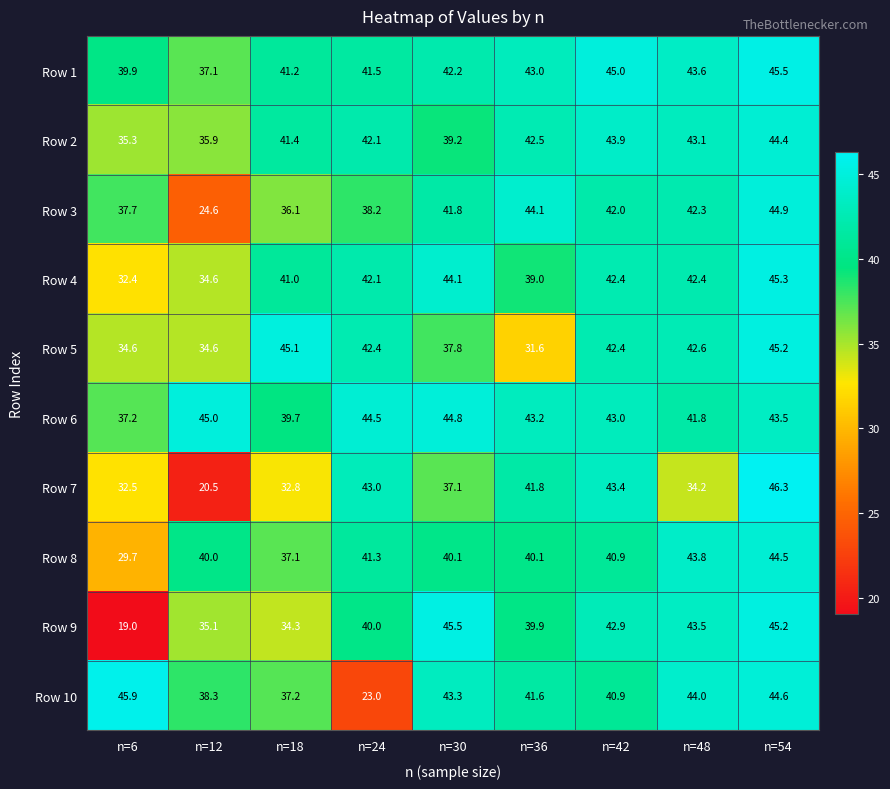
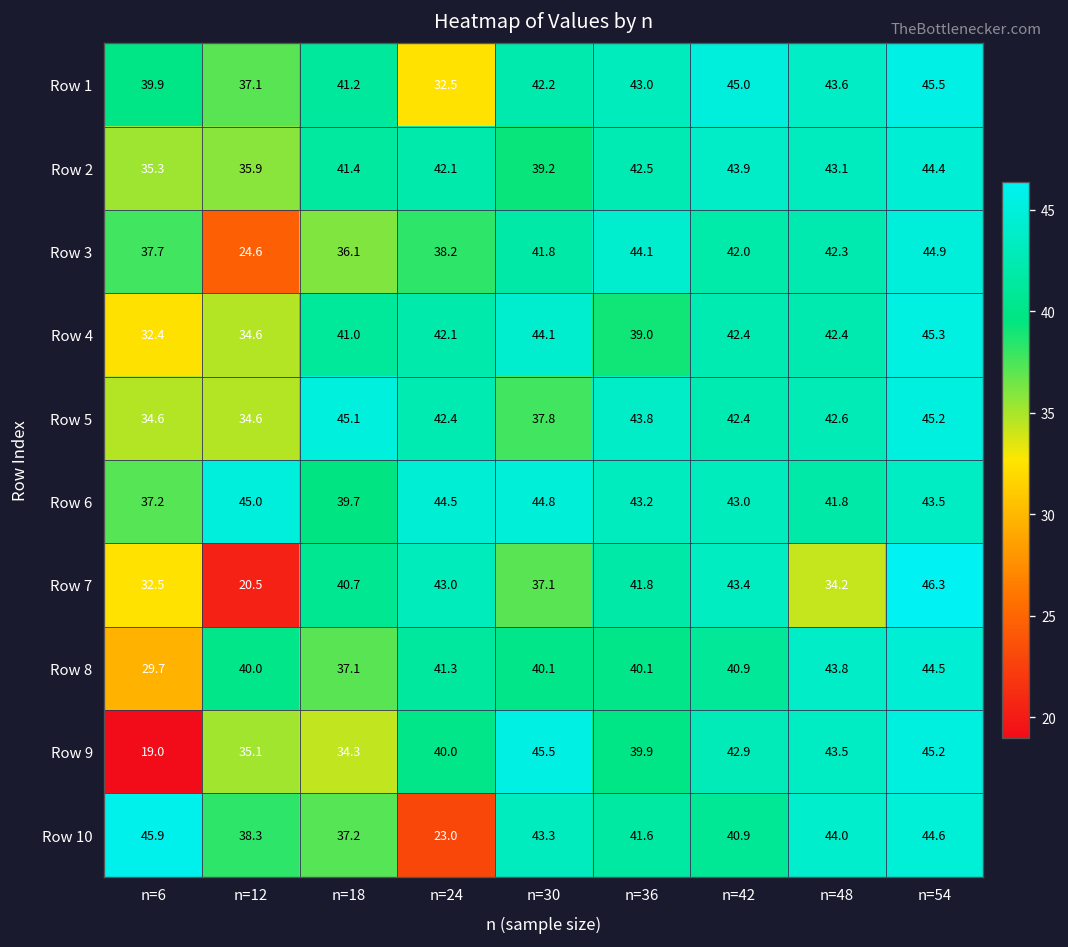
  {
    "Row 1": {
      "n=6": 39.9,
      "n=12": 37.1,
      "n=18": 41.2,
-     "n=24": 41.5,
+     "n=24": 32.5,
      "n=30": 42.2,
      "n=36": 43.0,
      "n=42": 45.0,
      "n=48": 43.6,
      "n=54": 45.5
    },
    "Row 2": {
      "n=6": 35.3,
      "n=12": 35.9,
      "n=18": 41.4,
      "n=24": 42.1,
      "n=30": 39.2,
      "n=36": 42.5,
      "n=42": 43.9,
      "n=48": 43.1,
      "n=54": 44.4
    },
    "Row 3": {
      "n=6": 37.7,
      "n=12": 24.6,
      "n=18": 36.1,
      "n=24": 38.2,
      "n=30": 41.8,
      "n=36": 44.1,
      "n=42": 42.0,
      "n=48": 42.3,
      "n=54": 44.9
    },
    "Row 4": {
      "n=6": 32.4,
      "n=12": 34.6,
      "n=18": 41.0,
      "n=24": 42.1,
      "n=30": 44.1,
      "n=36": 39.0,
      "n=42": 42.4,
      "n=48": 42.4,
      "n=54": 45.3
    },
    "Row 5": {
      "n=6": 34.6,
      "n=12": 34.6,
      "n=18": 45.1,
      "n=24": 42.4,
      "n=30": 37.8,
-     "n=36": 31.6,
+     "n=36": 43.8,
      "n=42": 42.4,
      "n=48": 42.6,
      "n=54": 45.2
    },
    "Row 6": {
      "n=6": 37.2,
      "n=12": 45.0,
      "n=18": 39.7,
      "n=24": 44.5,
      "n=30": 44.8,
      "n=36": 43.2,
      "n=42": 43.0,
      "n=48": 41.8,
      "n=54": 43.5
    },
    "Row 7": {
      "n=6": 32.5,
      "n=12": 20.5,
-     "n=18": 32.8,
+     "n=18": 40.7,
      "n=24": 43.0,
      "n=30": 37.1,
      "n=36": 41.8,
      "n=42": 43.4,
      "n=48": 34.2,
      "n=54": 46.3
    },
    "Row 8": {
      "n=6": 29.7,
      "n=12": 40.0,
      "n=18": 37.1,
      "n=24": 41.3,
      "n=30": 40.1,
      "n=36": 40.1,
      "n=42": 40.9,
      "n=48": 43.8,
      "n=54": 44.5
    },
    "Row 9": {
      "n=6": 19.0,
      "n=12": 35.1,
      "n=18": 34.3,
      "n=24": 40.0,
      "n=30": 45.5,
      "n=36": 39.9,
      "n=42": 42.9,
      "n=48": 43.5,
      "n=54": 45.2
    },
    "Row 10": {
      "n=6": 45.9,
      "n=12": 38.3,
      "n=18": 37.2,
      "n=24": 23.0,
      "n=30": 43.3,
      "n=36": 41.6,
      "n=42": 40.9,
      "n=48": 44.0,
      "n=54": 44.6
    }
  }
